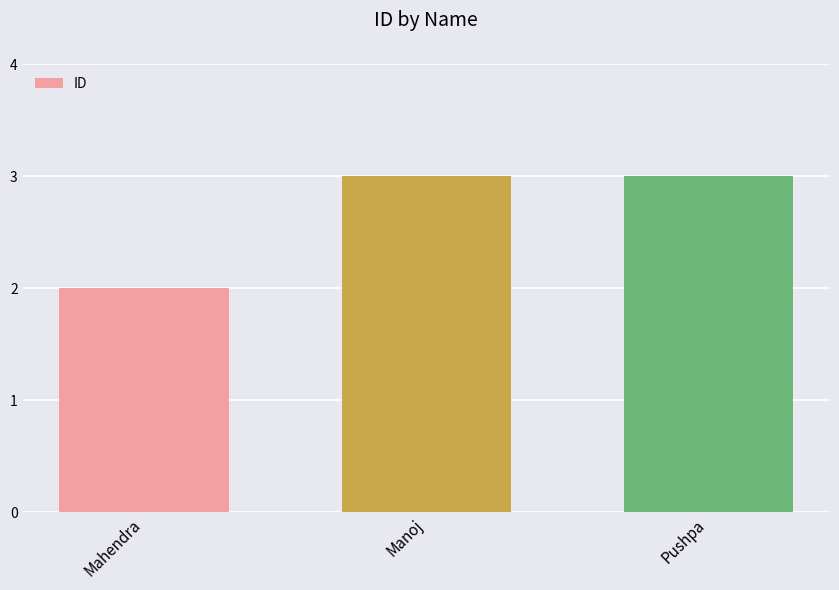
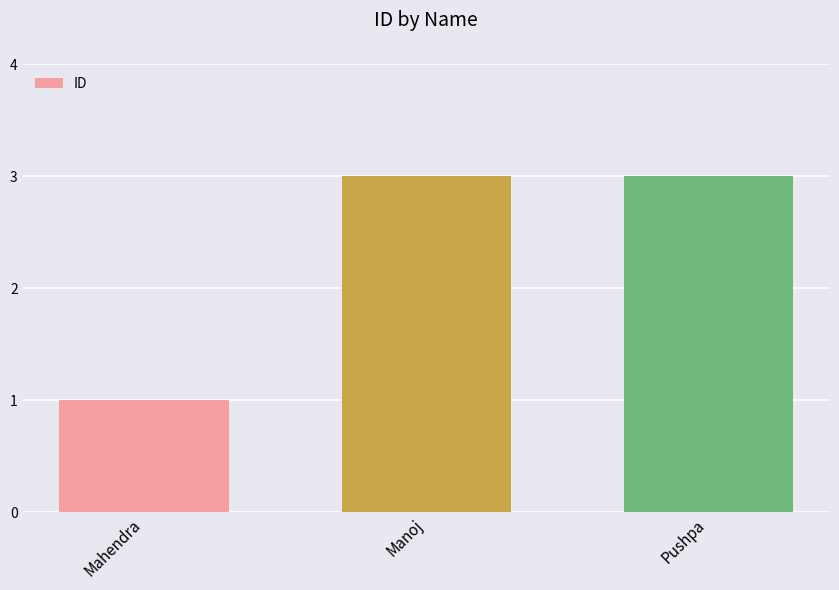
  {
-   "Mahendra": 2,
+   "Mahendra": 1,
    "Manoj": 3,
    "Pushpa": 3
  }
